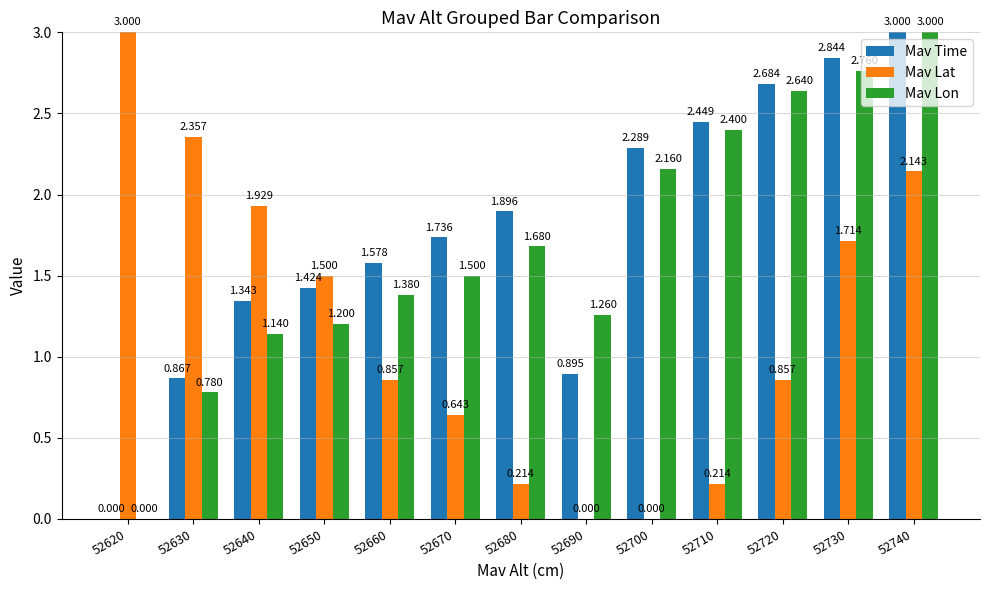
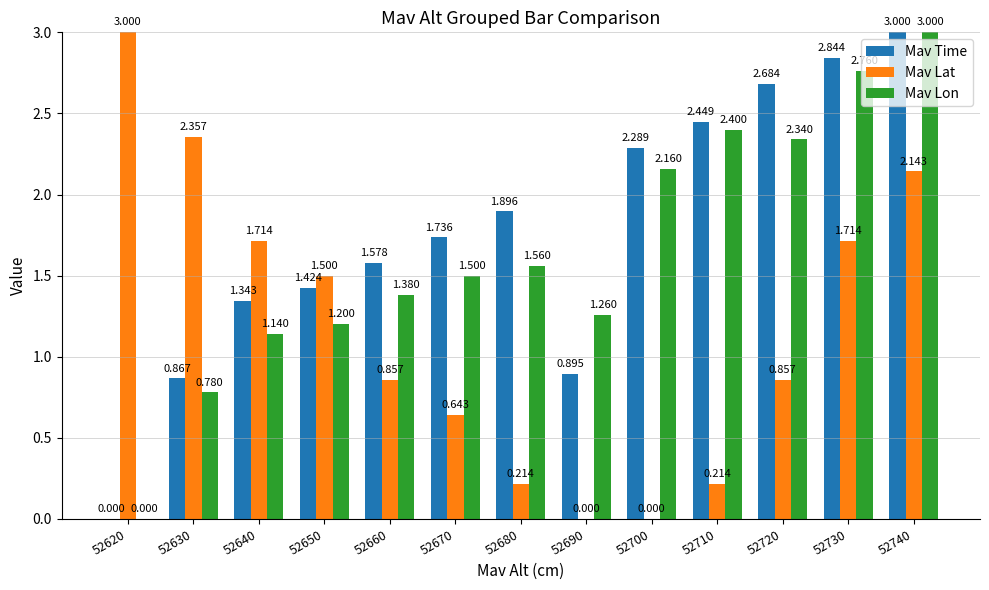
  {
    "Mav Time": {
      "52620": 0.000,
      "52630": 0.867,
      "52640": 1.343,
      "52650": 1.424,
      "52660": 1.578,
      "52670": 1.736,
      "52680": 1.896,
      "52690": 0.895,
      "52700": 2.289,
      "52710": 2.449,
      "52720": 2.684,
      "52730": 2.844,
      "52740": 3.000
    },
    "Mav Lat": {
      "52620": 3.000,
      "52630": 2.357,
-     "52640": 1.929,
+     "52640": 1.714,
      "52650": 1.500,
      "52660": 0.857,
      "52670": 0.643,
      "52680": 0.214,
      "52690": 0.000,
      "52700": 0.000,
      "52710": 0.214,
      "52720": 0.857,
      "52730": 1.714,
      "52740": 2.143
    },
    "Mav Lon": {
      "52620": 0.000,
      "52630": 0.780,
      "52640": 1.140,
      "52650": 1.200,
      "52660": 1.380,
      "52670": 1.500,
-     "52680": 1.680,
+     "52680": 1.560,
      "52690": 1.260,
      "52700": 2.160,
      "52710": 2.400,
-     "52720": 2.640,
+     "52720": 2.340,
      "52740": 3.000
    }
  }
